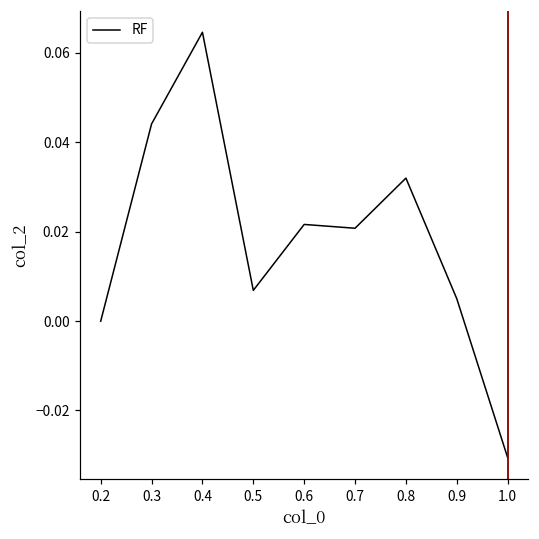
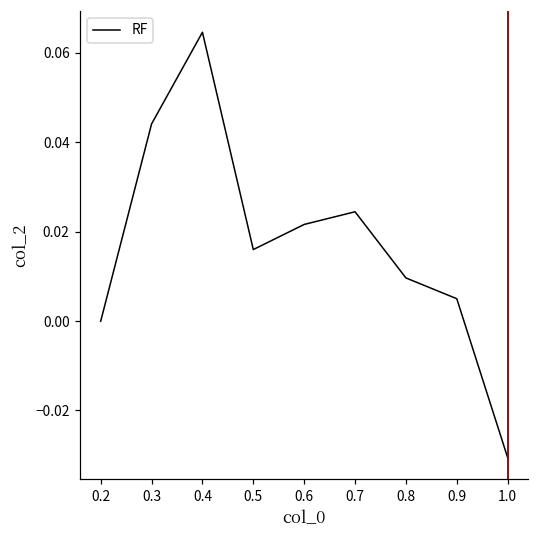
  {
    "0.2": 0.000,
    "0.3": 0.044,
    "0.4": 0.065,
-   "0.5": 0.007,
+   "0.5": 0.016,
    "0.6": 0.022,
-   "0.7": 0.021,
-   "0.8": 0.032,
+   "0.7": 0.024,
+   "0.8": 0.010,
    "0.9": 0.005,
    "1.0": -0.031
  }
